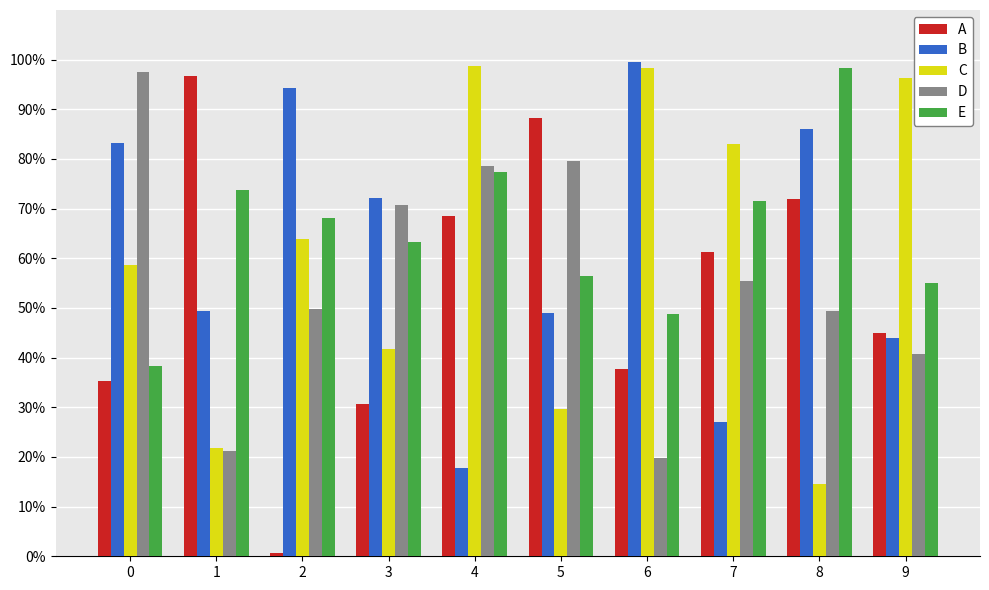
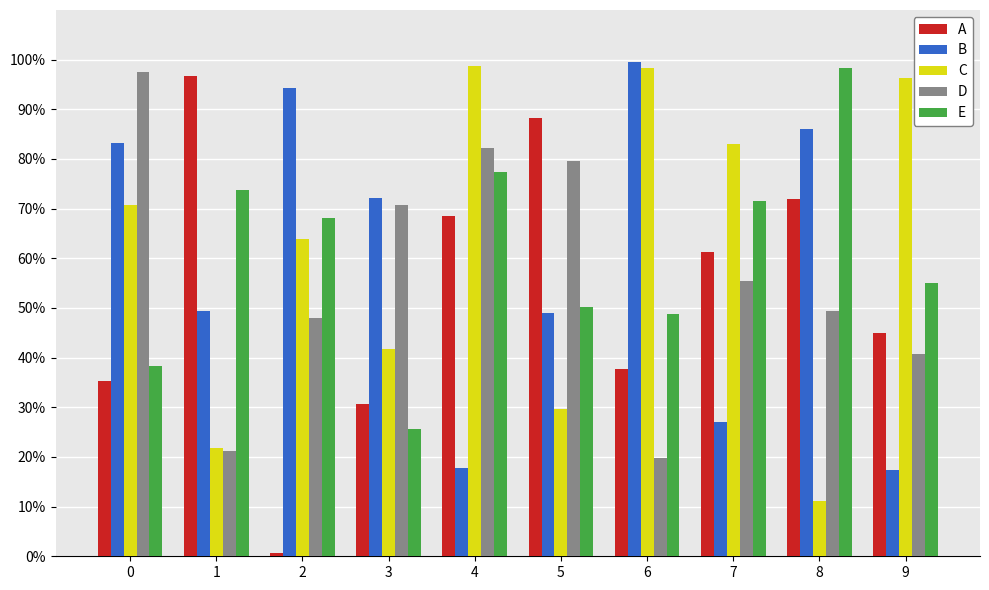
  {
    "A": {
      "0": "35%",
      "1": "97%",
      "2": "1%",
      "3": "31%",
      "4": "69%",
      "5": "88%",
      "6": "38%",
      "7": "61%",
      "8": "72%",
      "9": "45%"
    },
    "B": {
      "0": "83%",
      "1": "49%",
      "2": "94%",
      "3": "72%",
      "4": "18%",
      "5": "49%",
      "6": "100%",
      "7": "27%",
      "8": "86%",
-     "9": "44%"
+     "9": "17%"
    },
    "C": {
-     "0": "59%",
+     "0": "71%",
      "1": "22%",
      "2": "64%",
      "3": "42%",
      "4": "99%",
      "5": "30%",
      "6": "98%",
      "7": "83%",
-     "8": "15%",
+     "8": "11%",
      "9": "96%"
    },
    "D": {
      "0": "97%",
      "1": "21%",
-     "2": "50%",
+     "2": "48%",
      "3": "71%",
-     "4": "79%",
+     "4": "82%",
      "5": "80%",
      "6": "20%",
      "7": "55%",
      "8": "49%",
      "9": "41%"
    },
    "E": {
      "0": "38%",
      "1": "74%",
      "2": "68%",
-     "3": "63%",
+     "3": "26%",
      "4": "77%",
-     "5": "56%",
+     "5": "50%",
      "6": "49%",
      "7": "71%",
      "8": "98%",
      "9": "55%"
    }
  }
